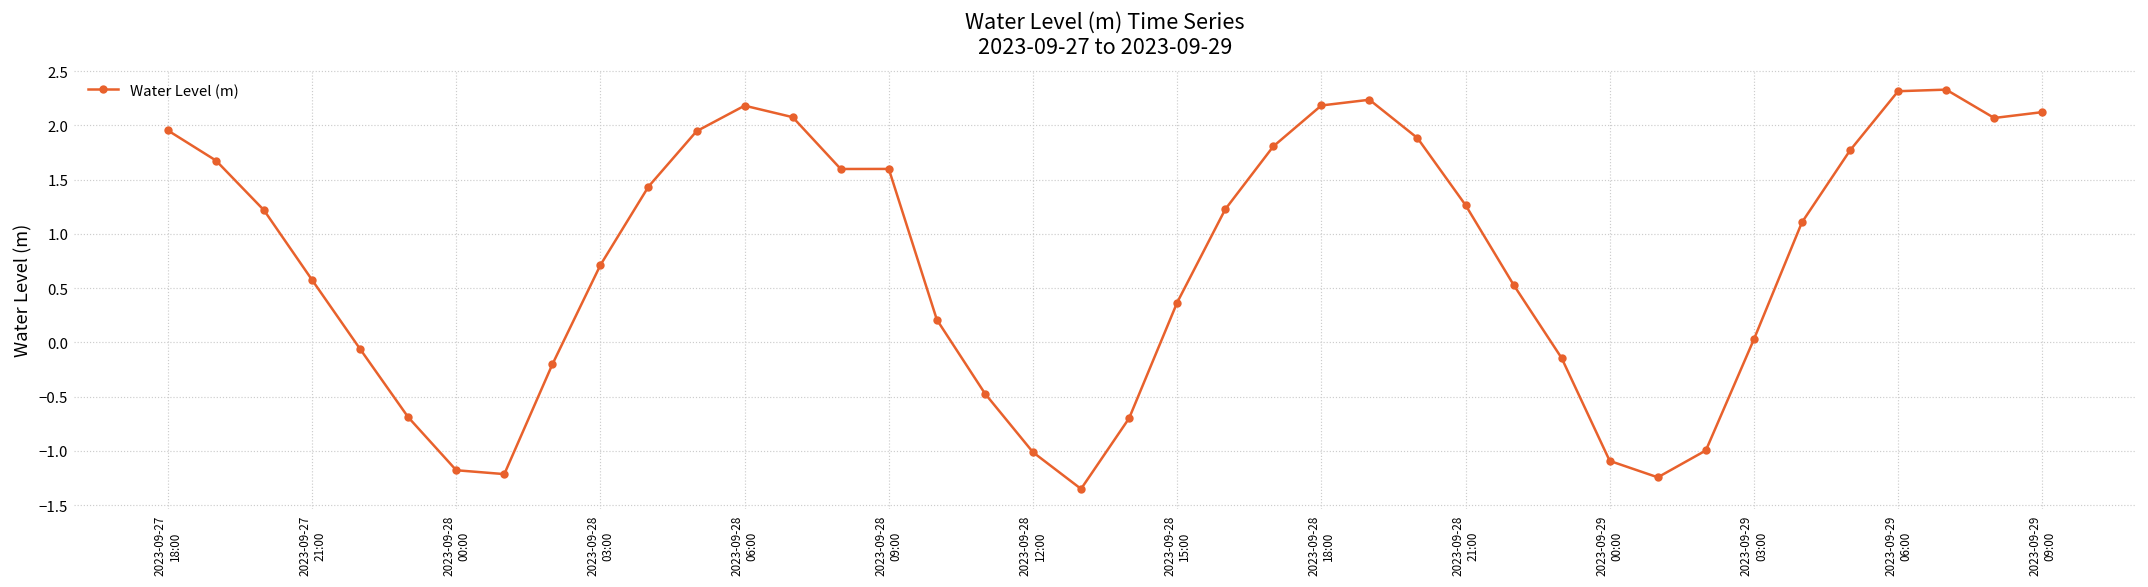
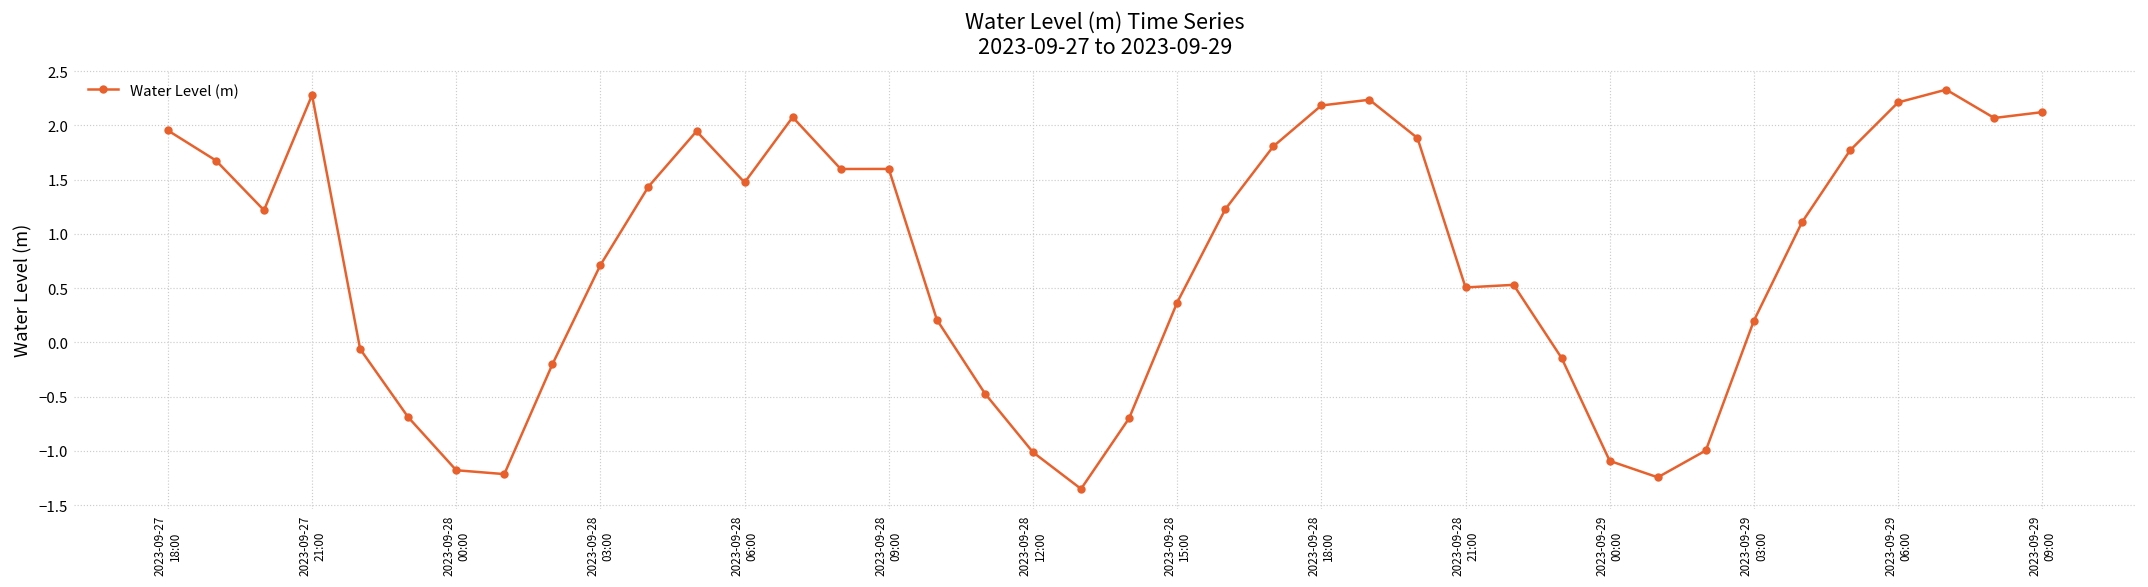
  {
    "2023-09-27 18:00": 2.0,
-   "2023-09-27 21:00": 0.6,
+   "2023-09-27 21:00": 2.3,
    "2023-09-28 00:00": -1.2,
    "2023-09-28 03:00": 0.7,
-   "2023-09-28 06:00": 2.2,
+   "2023-09-28 06:00": 1.5,
    "2023-09-28 09:00": 1.6,
    "2023-09-28 12:00": -1.0,
    "2023-09-28 15:00": 0.4,
    "2023-09-28 18:00": 2.2,
-   "2023-09-28 21:00": 1.3,
+   "2023-09-28 21:00": 0.5,
    "2023-09-29 00:00": -1.1,
-   "2023-09-29 03:00": 0.0,
-   "2023-09-29 06:00": 2.3,
+   "2023-09-29 03:00": 0.2,
+   "2023-09-29 06:00": 2.2,
    "2023-09-29 09:00": 2.1
  }
